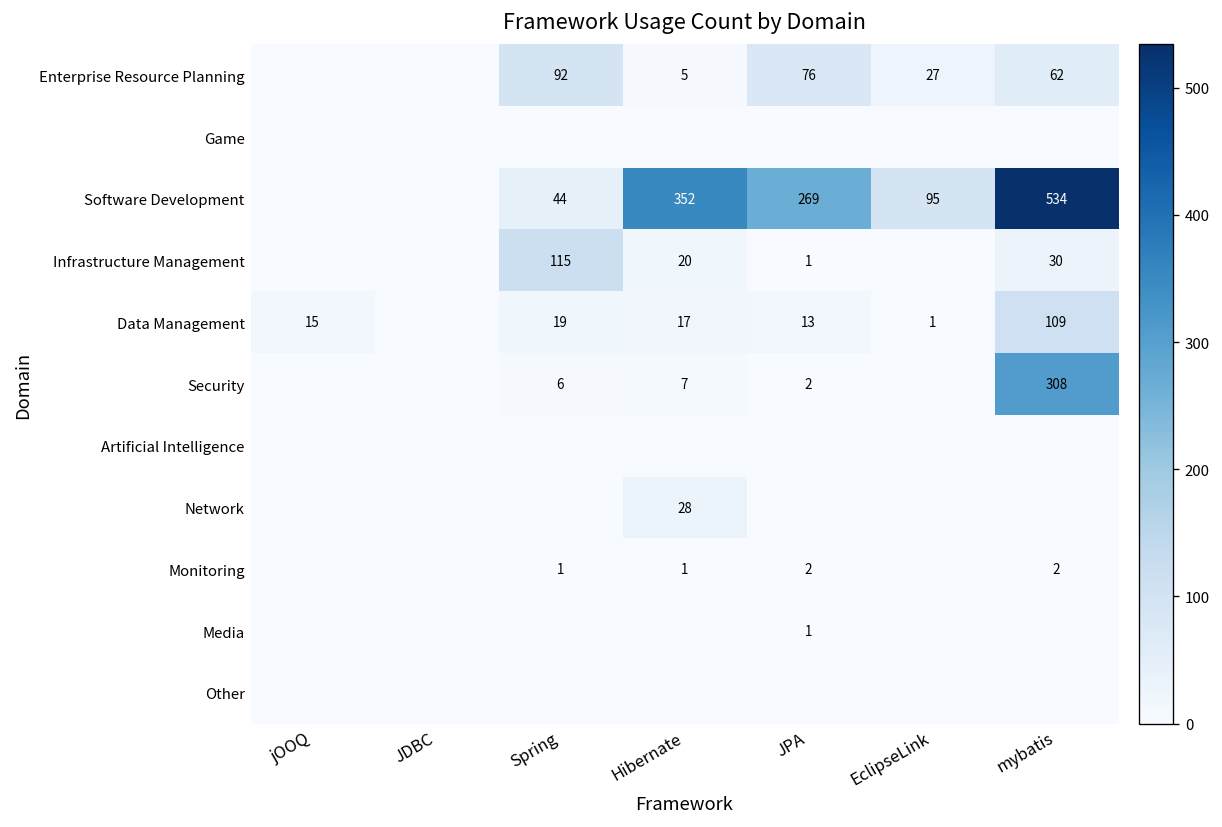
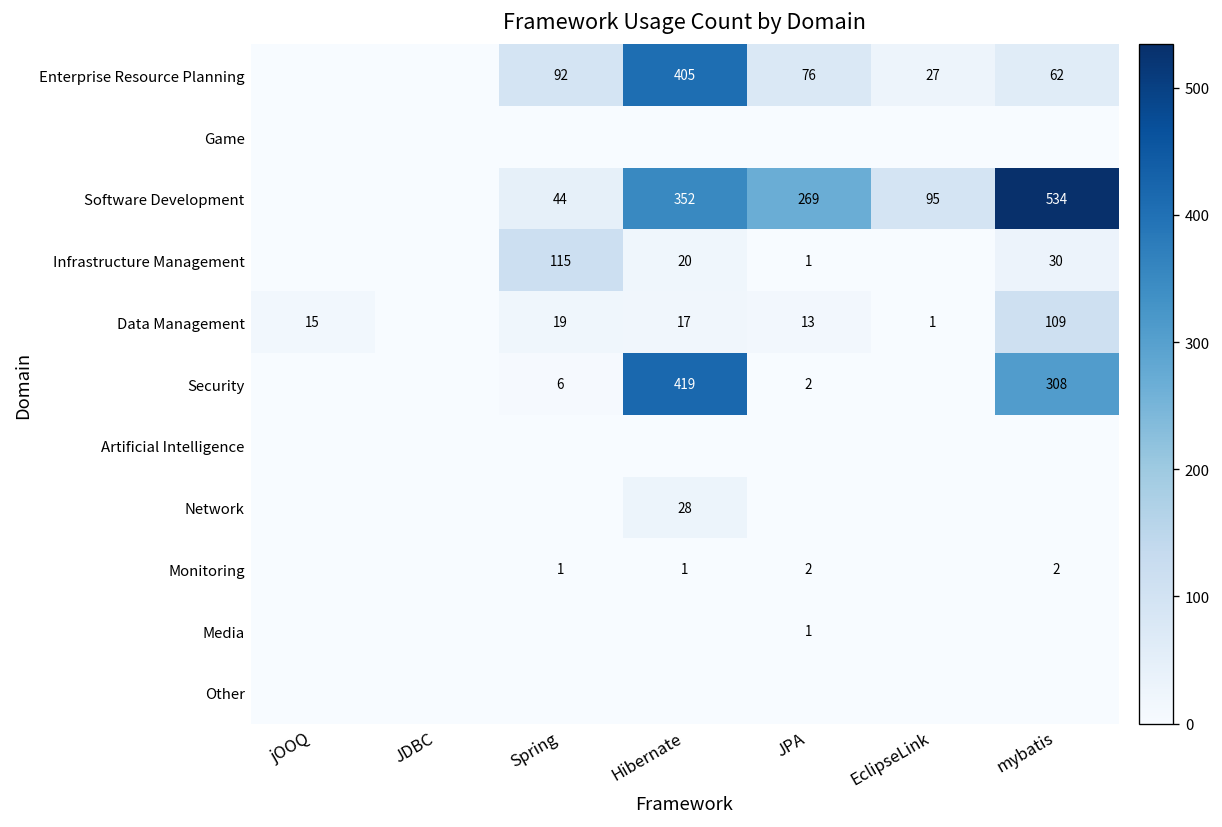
  {
    "Enterprise Resource Planning": {
      "Spring": 92,
-     "Hibernate": 5,
+     "Hibernate": 405,
      "JPA": 76,
      "EclipseLink": 27,
      "mybatis": 62
    },
    "Software Development": {
      "Spring": 44,
      "Hibernate": 352,
      "JPA": 269,
      "EclipseLink": 95,
      "mybatis": 534
    },
    "Infrastructure Management": {
      "Spring": 115,
      "Hibernate": 20,
      "JPA": 1,
      "mybatis": 30
    },
    "Data Management": {
      "jOOQ": 15,
      "Spring": 19,
      "Hibernate": 17,
      "JPA": 13,
      "EclipseLink": 1,
      "mybatis": 109
    },
    "Security": {
      "Spring": 6,
-     "Hibernate": 7,
+     "Hibernate": 419,
      "JPA": 2,
      "mybatis": 308
    },
    "Network": {
      "Hibernate": 28
    },
    "Monitoring": {
      "Spring": 1,
      "Hibernate": 1,
      "JPA": 2,
      "mybatis": 2
    },
    "Media": {
      "JPA": 1
    }
  }
